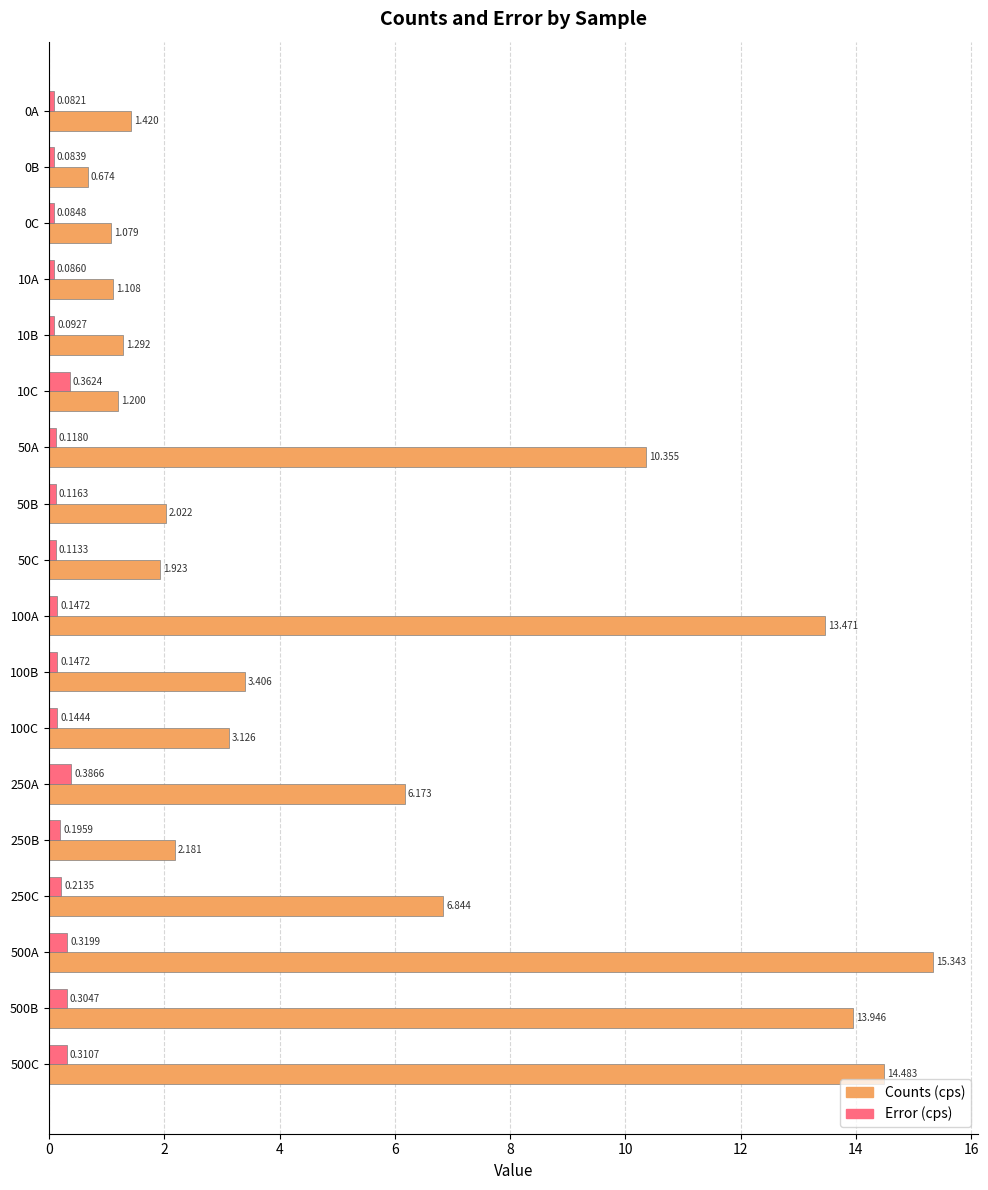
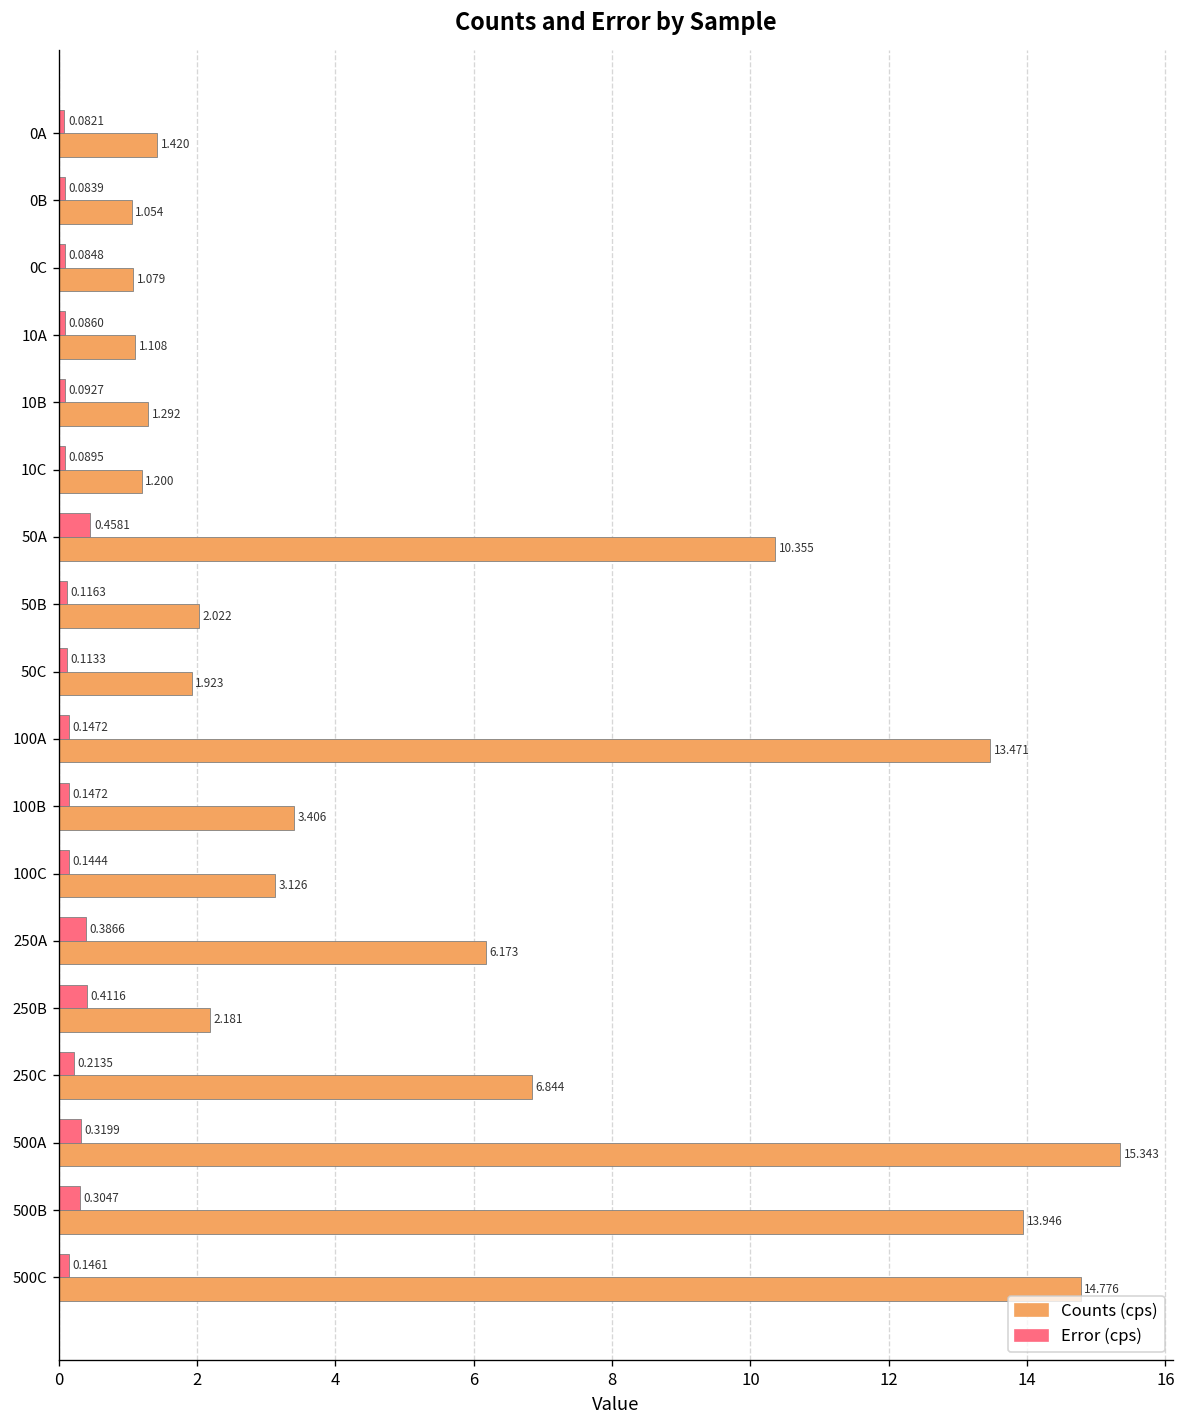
  {
    "Counts (cps)": {
      "0A": 1.420,
-     "0B": 0.674,
+     "0B": 1.054,
      "0C": 1.079,
      "10A": 1.108,
      "10B": 1.292,
      "10C": 1.200,
      "50A": 10.355,
      "50B": 2.022,
      "50C": 1.923,
      "100A": 13.471,
      "100B": 3.406,
      "100C": 3.126,
      "250A": 6.173,
      "250B": 2.181,
      "250C": 6.844,
      "500A": 15.343,
      "500B": 13.946,
-     "500C": 14.483
+     "500C": 14.776
    },
    "Error (cps)": {
      "0A": 0.0821,
      "0B": 0.0839,
      "0C": 0.0848,
      "10A": 0.0860,
      "10B": 0.0927,
-     "10C": 0.3624,
-     "50A": 0.1180,
+     "10C": 0.0895,
+     "50A": 0.4581,
      "50B": 0.1163,
      "50C": 0.1133,
      "100A": 0.1472,
      "100B": 0.1472,
      "100C": 0.1444,
      "250A": 0.3866,
-     "250B": 0.1959,
+     "250B": 0.4116,
      "250C": 0.2135,
      "500A": 0.3199,
      "500B": 0.3047,
-     "500C": 0.3107
+     "500C": 0.1461
    }
  }
